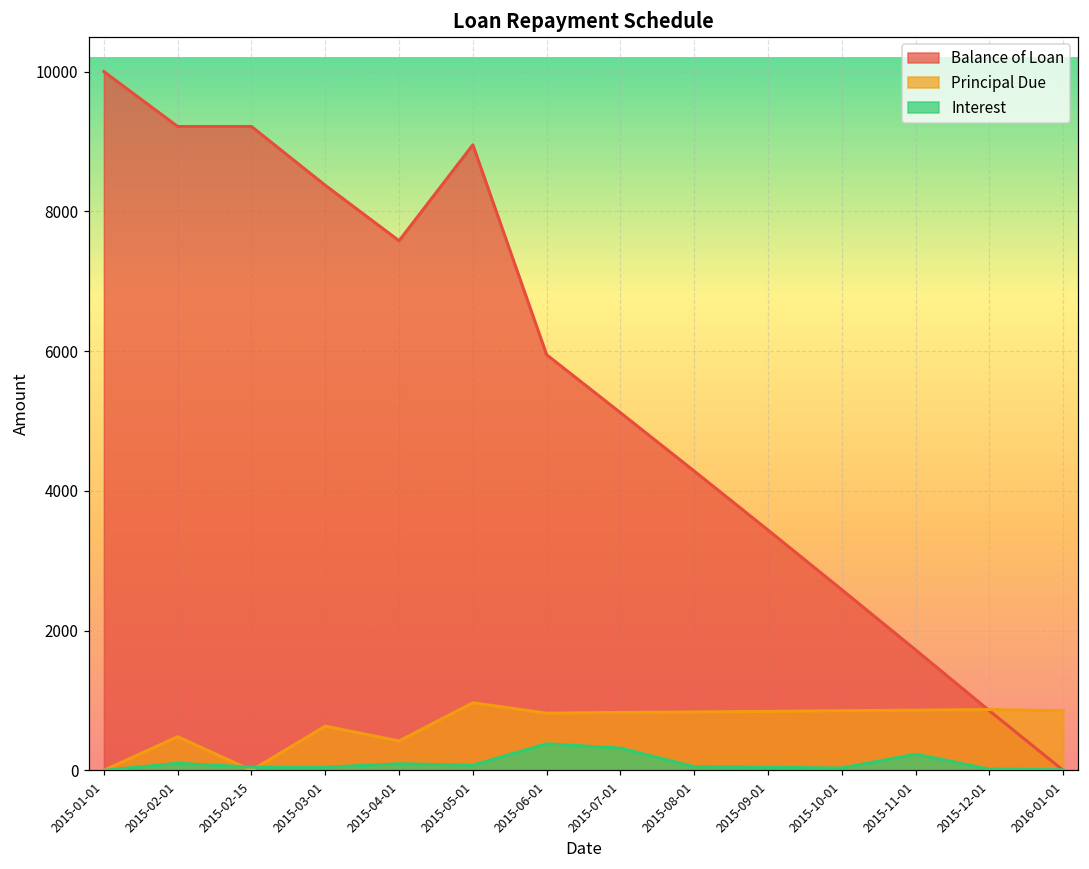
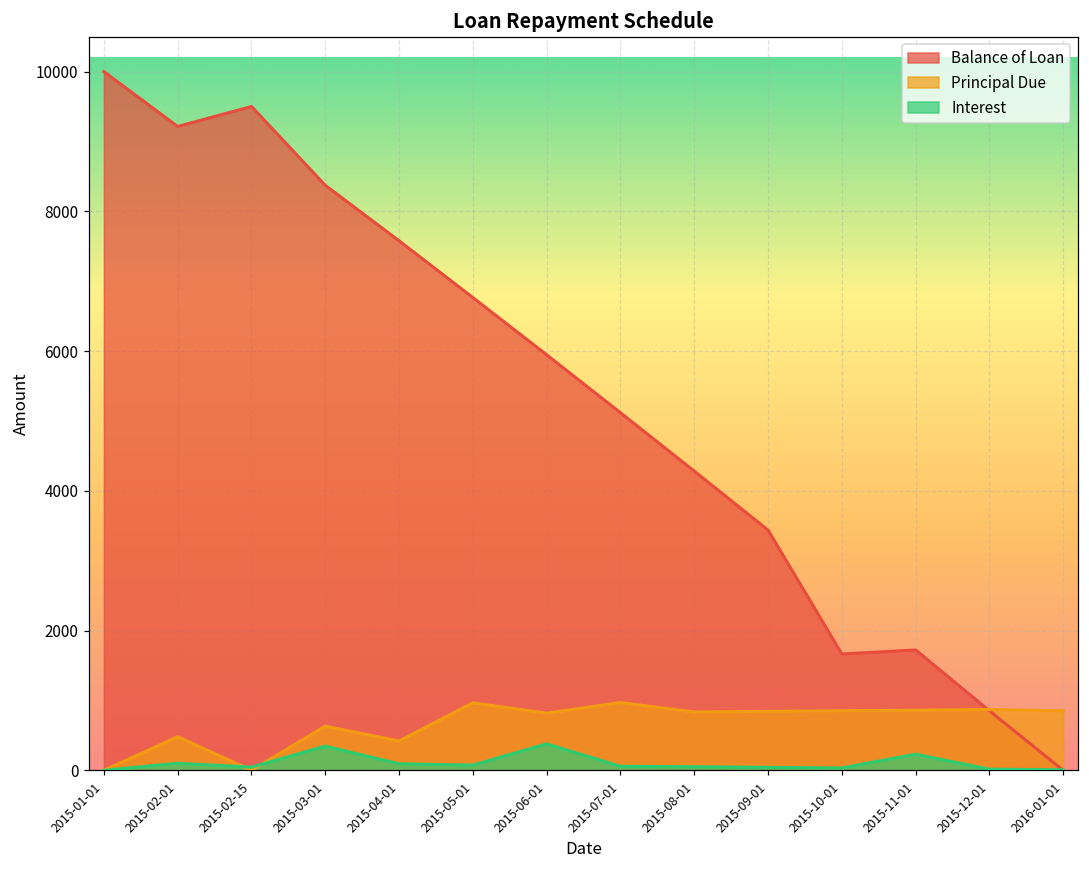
  {
    "Balance of Loan": {
      "2015-01-01": 10000,
      "2015-02-01": 9200,
-     "2015-02-15": 9200,
+     "2015-02-15": 9500,
      "2015-03-01": 8400,
      "2015-04-01": 7600,
-     "2015-05-01": 9000,
+     "2015-05-01": 6800,
      "2015-06-01": 5900,
      "2015-07-01": 5100,
      "2015-08-01": 4300,
      "2015-09-01": 3400,
-     "2015-10-01": 2600,
+     "2015-10-01": 1700,
      "2015-11-01": 1700
    },
    "Principal Due": {
      "2015-02-01": 500,
      "2015-02-15": 0,
      "2015-03-01": 600,
      "2015-04-01": 400,
      "2015-05-01": 1000,
      "2015-06-01": 800,
-     "2015-07-01": 800,
+     "2015-07-01": 1000,
      "2015-08-01": 800,
      "2015-09-01": 800,
      "2015-10-01": 900,
      "2015-11-01": 900,
      "2016-01-01": 900
    },
    "Interest": {
      "2015-02-01": 100,
      "2015-02-15": 0,
-     "2015-03-01": 0,
+     "2015-03-01": 300,
      "2015-04-01": 100,
      "2015-05-01": 100,
      "2015-06-01": 400,
-     "2015-07-01": 300,
+     "2015-07-01": 100,
      "2015-08-01": 100,
      "2015-09-01": 0,
      "2015-10-01": 0,
      "2015-11-01": 200,
      "2015-12-01": 0
    }
  }
